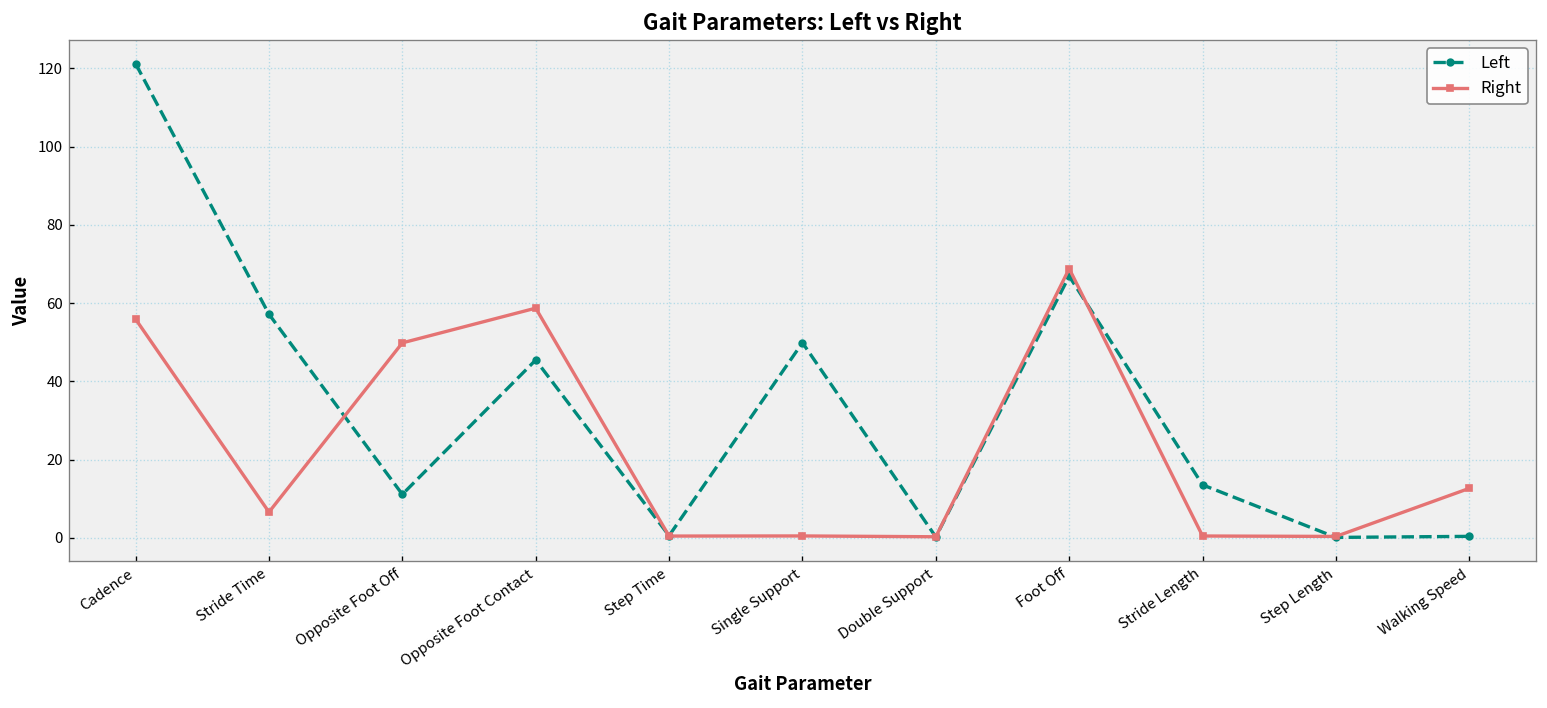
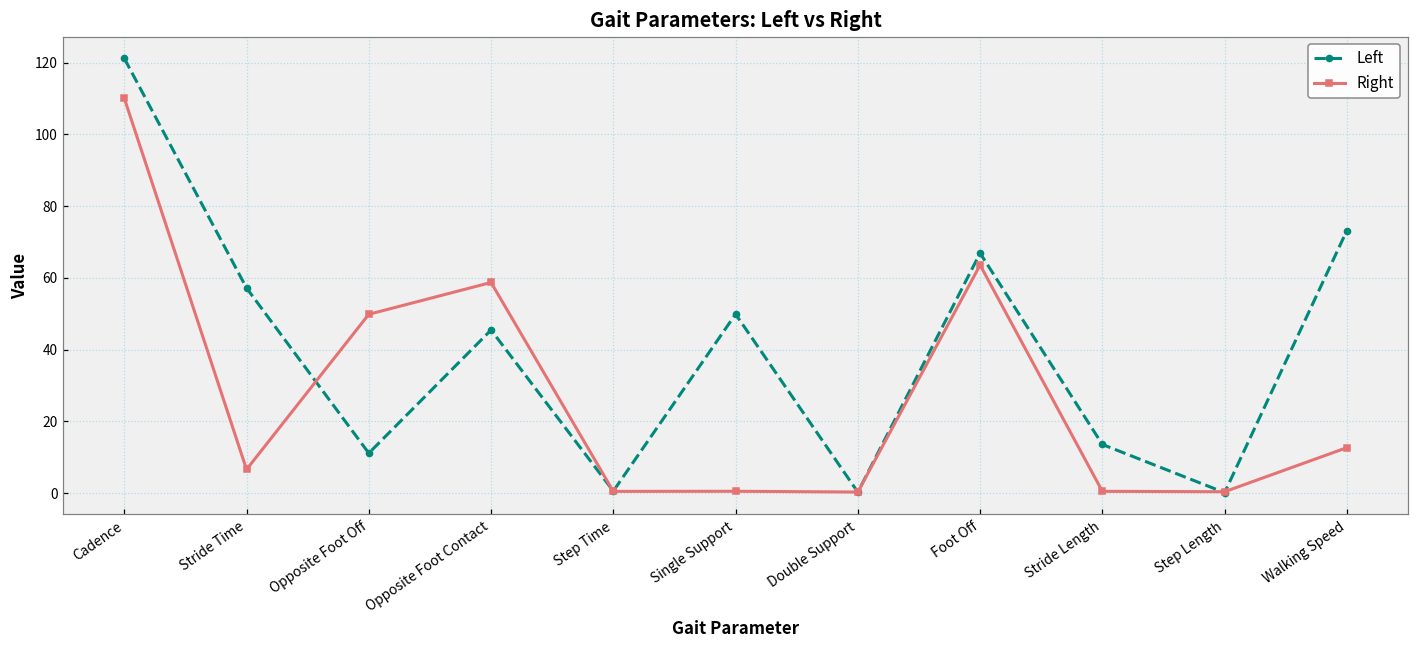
  {
    "Left": {
      "Cadence": 121,
      "Stride Time": 57,
      "Opposite Foot Off": 11,
      "Opposite Foot Contact": 45,
      "Single Support": 50,
      "Foot Off": 67,
      "Stride Length": 14,
-     "Walking Speed": 0
+     "Walking Speed": 73
    },
    "Right": {
-     "Cadence": 56,
+     "Cadence": 110,
      "Stride Time": 7,
      "Opposite Foot Off": 50,
      "Opposite Foot Contact": 59,
      "Single Support": 0,
-     "Foot Off": 69,
+     "Foot Off": 64,
      "Stride Length": 0,
      "Walking Speed": 13
    }
  }
